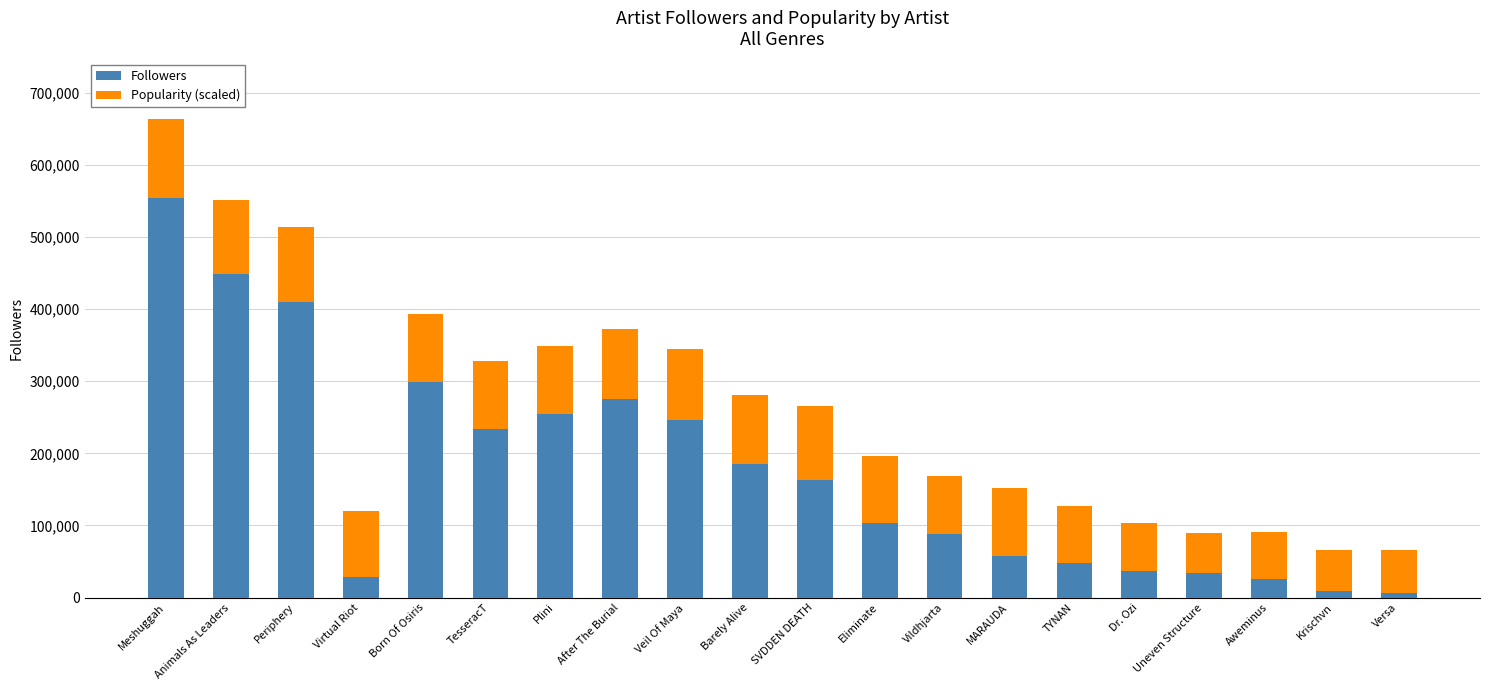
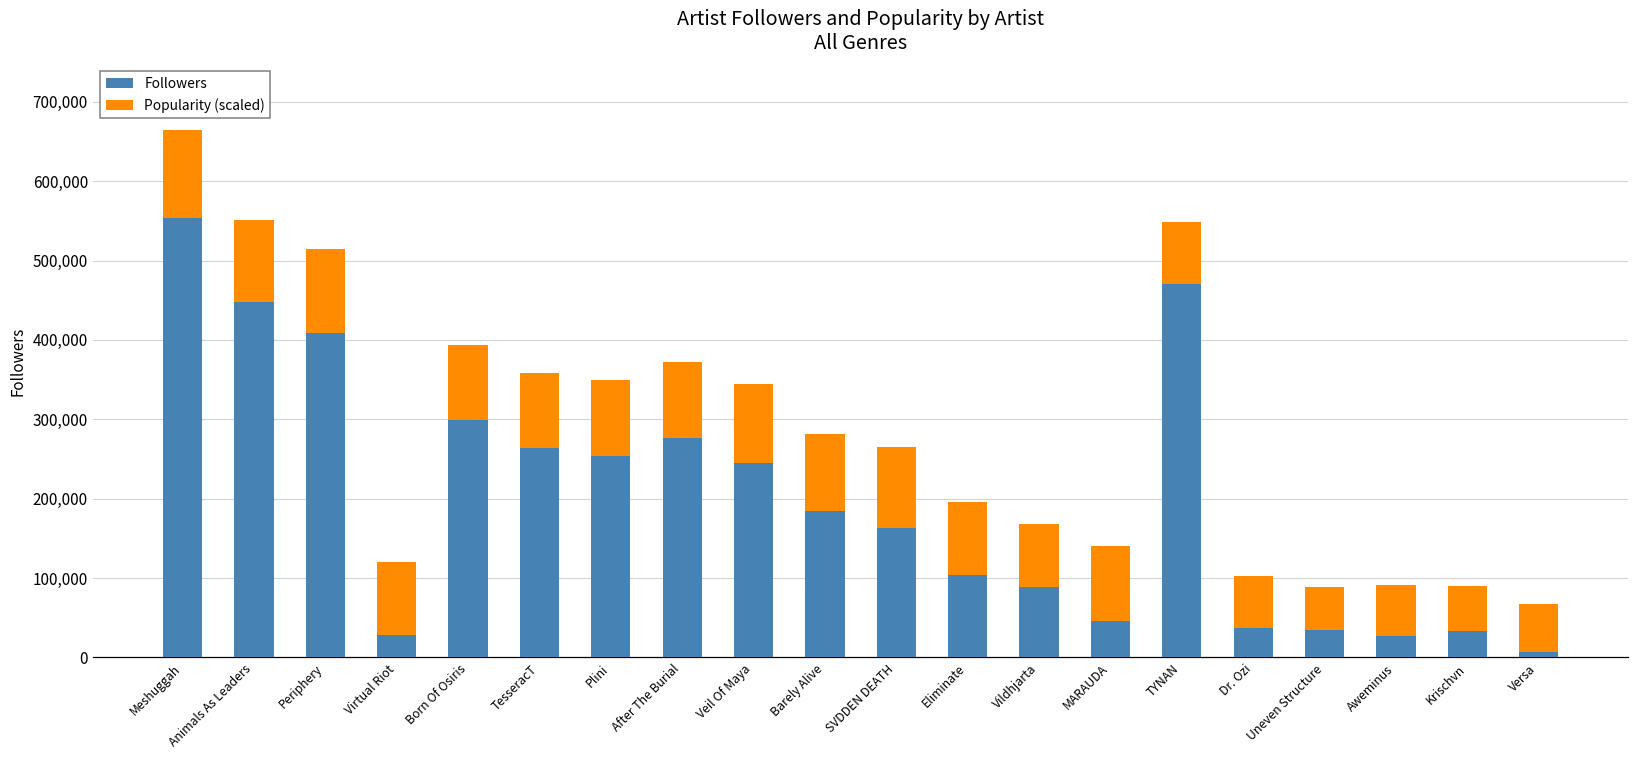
  {
    "Followers": {
      "Meshuggah": "550,000",
      "Animals As Leaders": "450,000",
      "Periphery": "410,000",
      "Virtual Riot": "30,000",
      "Born Of Osiris": "300,000",
-     "TesseracT": "230,000",
+     "TesseracT": "260,000",
      "Plini": "250,000",
      "After The Burial": "280,000",
      "Veil Of Maya": "250,000",
      "Barely Alive": "180,000",
      "SVDDEN DEATH": "160,000",
      "Eliminate": "100,000",
      "Vildhjarta": "90,000",
-     "MARAUDA": "60,000",
-     "TYNAN": "50,000",
+     "MARAUDA": "50,000",
+     "TYNAN": "470,000",
      "Dr. Ozi": "40,000",
      "Uneven Structure": "30,000",
      "Aweminus": "30,000",
-     "Krischvn": "10,000",
+     "Krischvn": "30,000",
      "Versa": "10,000"
    },
    "Popularity (scaled)": {
      "Meshuggah": "110,000",
      "Animals As Leaders": "100,000",
      "Periphery": "100,000",
      "Virtual Riot": "90,000",
      "Born Of Osiris": "90,000",
      "TesseracT": "90,000",
      "Plini": "90,000",
      "After The Burial": "100,000",
      "Veil Of Maya": "100,000",
      "Barely Alive": "100,000",
      "SVDDEN DEATH": "100,000",
      "Eliminate": "90,000",
      "Vildhjarta": "80,000",
      "MARAUDA": "90,000",
      "TYNAN": "80,000",
      "Dr. Ozi": "70,000",
      "Uneven Structure": "50,000",
      "Aweminus": "60,000",
      "Krischvn": "60,000",
      "Versa": "60,000"
    }
  }
